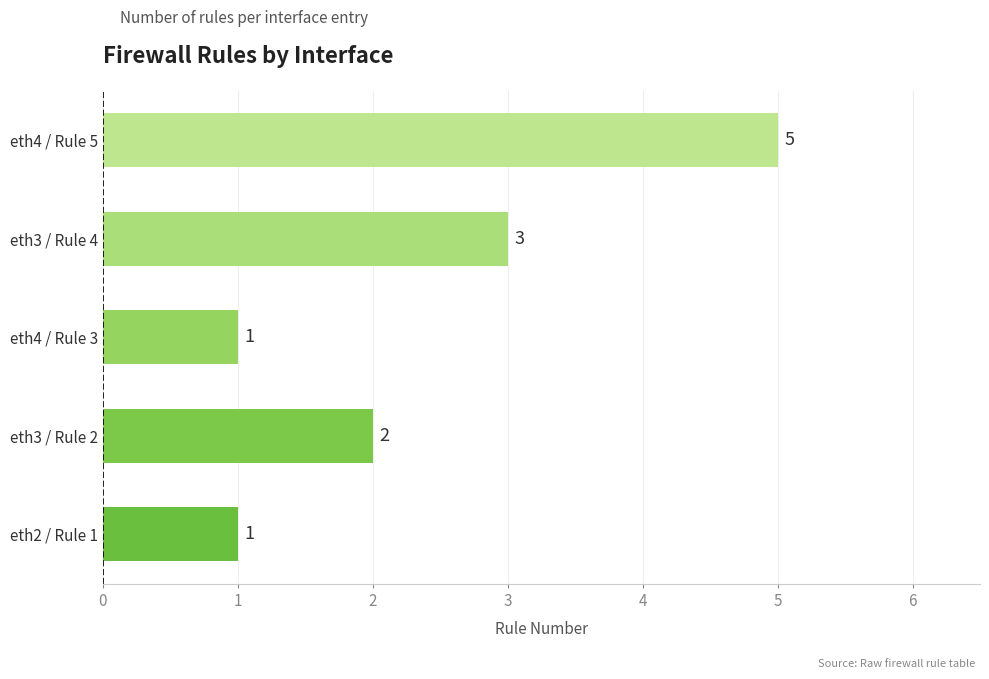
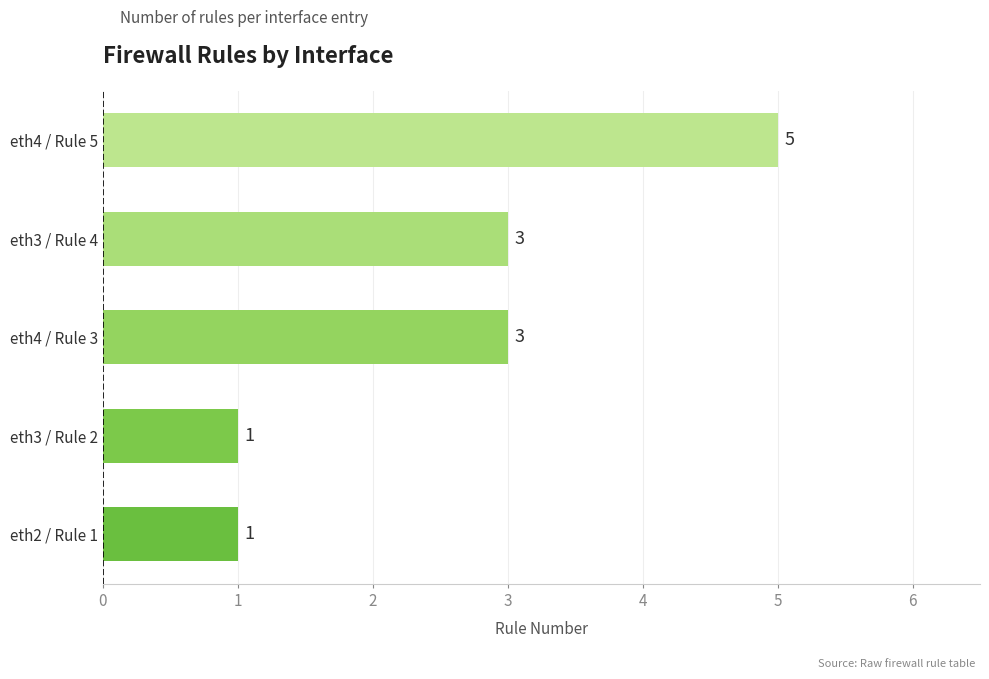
  {
    "eth4 / Rule 5": 5,
    "eth3 / Rule 4": 3,
-   "eth4 / Rule 3": 1,
-   "eth3 / Rule 2": 2,
+   "eth4 / Rule 3": 3,
+   "eth3 / Rule 2": 1,
    "eth2 / Rule 1": 1
  }
